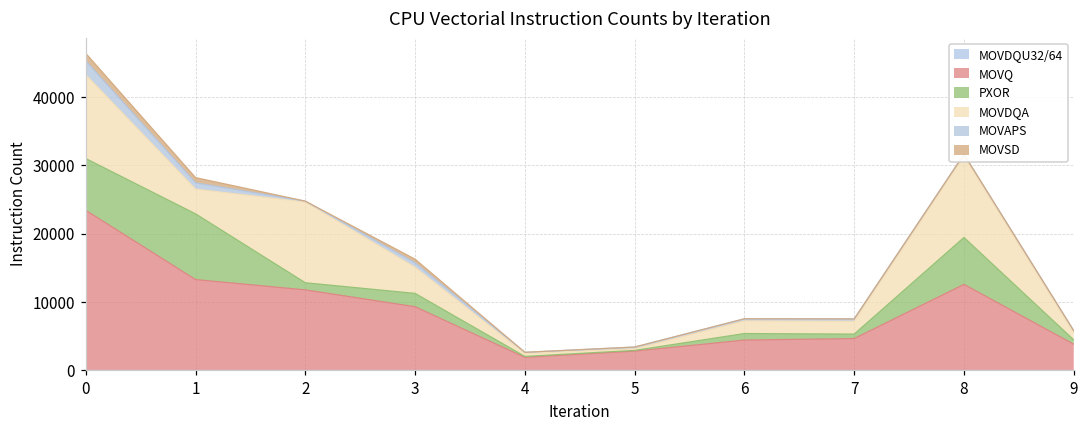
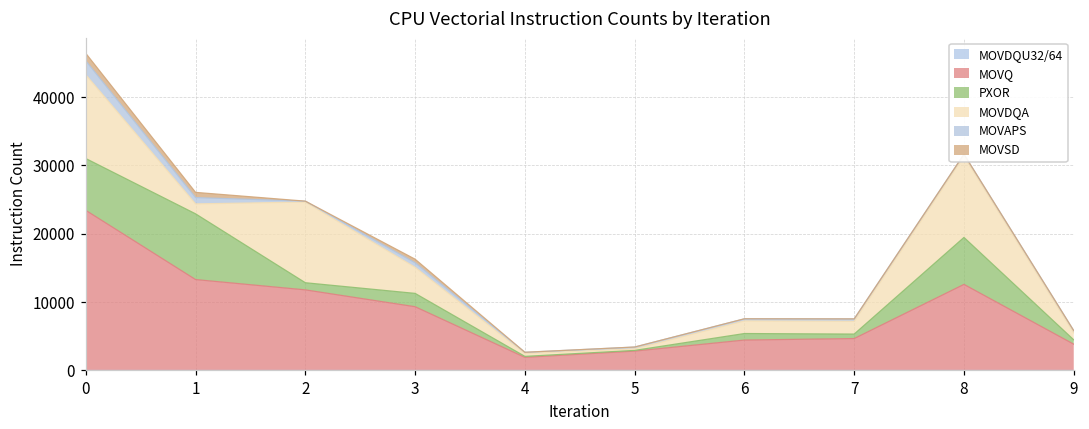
  {
    "PXOR": {
      "0": 8000,
      "1": 10000,
      "2": 1000,
      "3": 2000,
      "6": 1000,
      "7": 1000,
      "8": 7000,
      "9": 1000
    },
    "MOVDQA": {
      "0": 12000,
-     "1": 4000,
+     "1": 1000,
      "3": 4000
    }
  }
